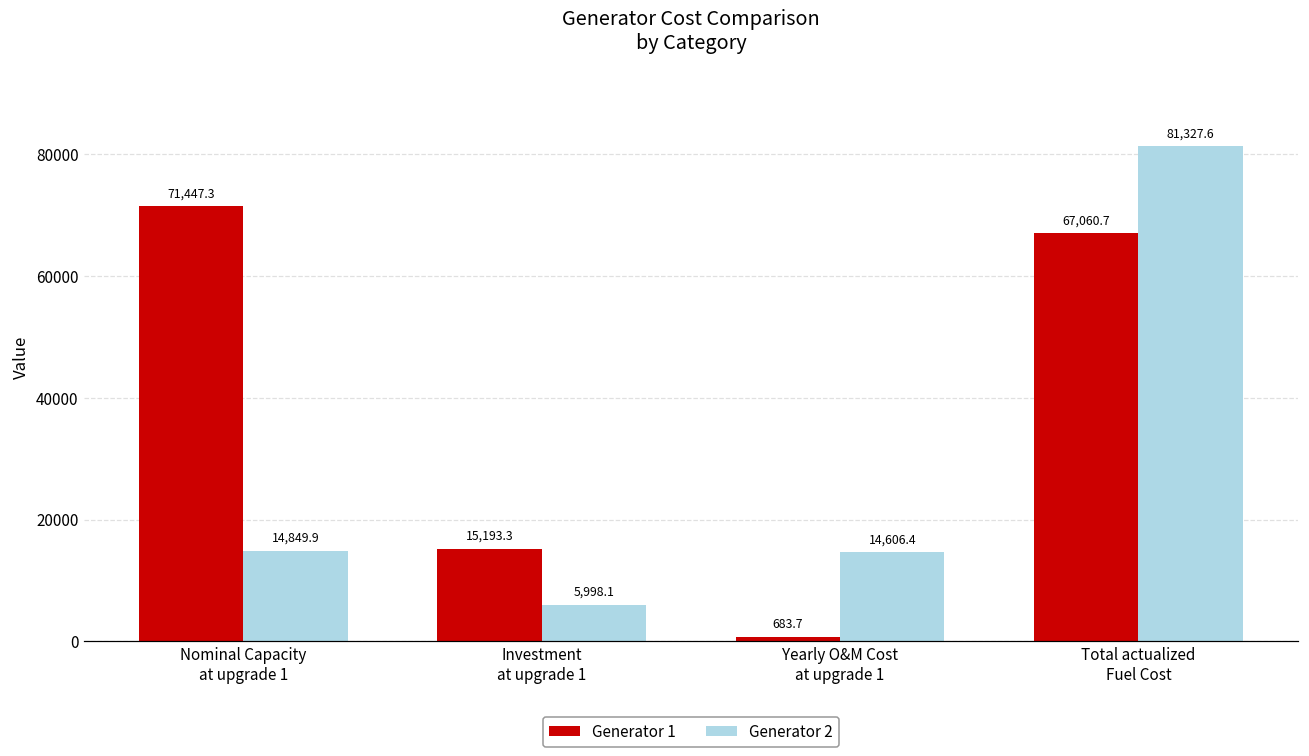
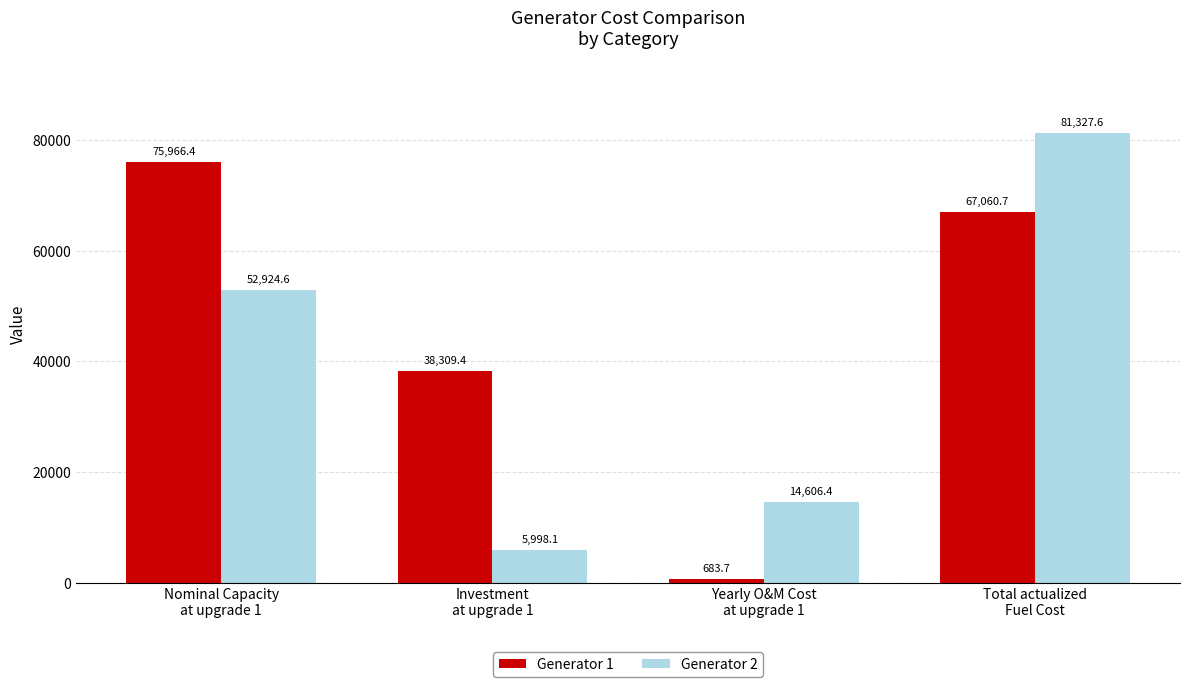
  {
    "Generator 1": {
-     "Nominal Capacity at upgrade 1": "71,447.3",
-     "Investment at upgrade 1": "15,193.3",
+     "Nominal Capacity at upgrade 1": "75,966.4",
+     "Investment at upgrade 1": "38,309.4",
      "Yearly O&M Cost at upgrade 1": "683.7",
      "Total actualized Fuel Cost": "67,060.7"
    },
    "Generator 2": {
-     "Nominal Capacity at upgrade 1": "14,849.9",
+     "Nominal Capacity at upgrade 1": "52,924.6",
      "Investment at upgrade 1": "5,998.1",
      "Yearly O&M Cost at upgrade 1": "14,606.4",
      "Total actualized Fuel Cost": "81,327.6"
    }
  }
